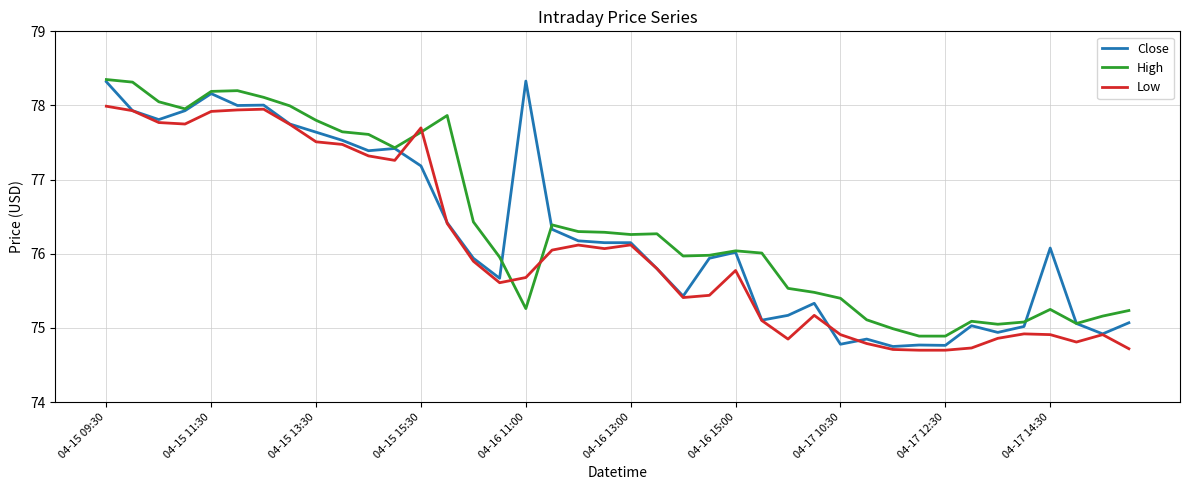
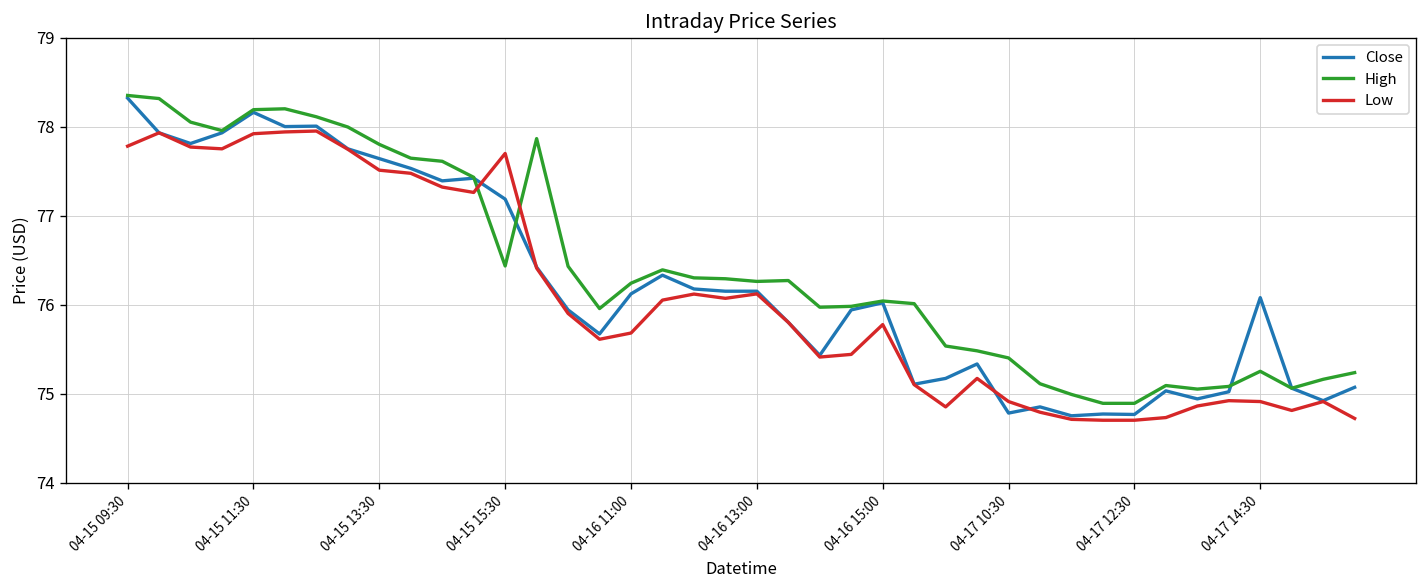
  {
    "Close": {
      "04-15 13:30": 77.6,
      "04-15 15:30": 77.2,
-     "04-16 11:00": 78.3,
+     "04-16 11:00": 76.1,
      "04-17 10:30": 74.8,
      "04-17 12:30": 74.8,
      "04-17 14:30": 76.1
    },
    "High": {
      "04-15 13:30": 77.8,
-     "04-15 15:30": 77.6,
-     "04-16 11:00": 75.3,
+     "04-15 15:30": 76.4,
+     "04-16 11:00": 76.2,
      "04-16 13:00": 76.3,
      "04-17 10:30": 75.4,
      "04-17 12:30": 74.9,
      "04-17 14:30": 75.3
    },
    "Low": {
-     "04-15 09:30": 78.0,
+     "04-15 09:30": 77.8,
      "04-15 11:30": 77.9,
      "04-15 13:30": 77.5,
      "04-15 15:30": 77.7,
      "04-16 11:00": 75.7,
      "04-16 15:00": 75.8,
      "04-17 10:30": 74.9,
      "04-17 12:30": 74.7,
      "04-17 14:30": 74.9
    }
  }
